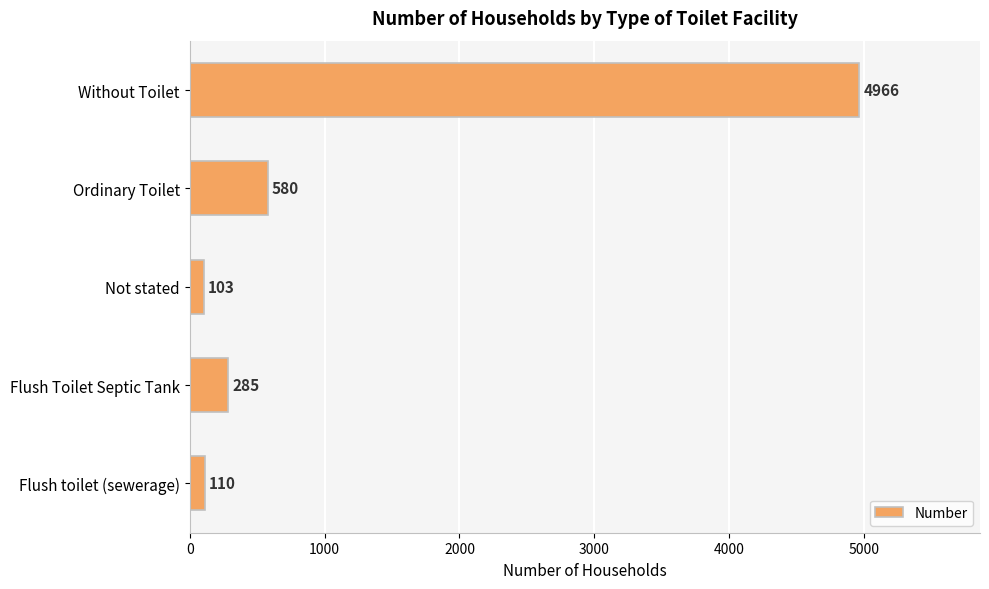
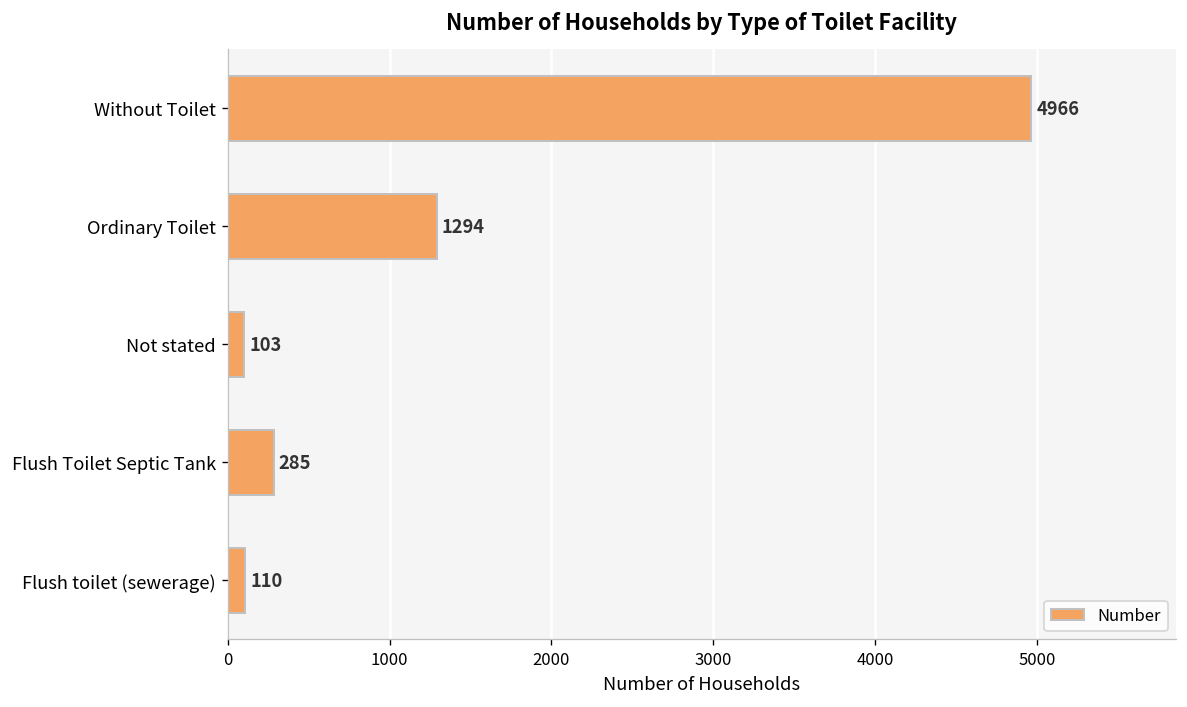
  {
    "Without Toilet": 4966,
-   "Ordinary Toilet": 580,
+   "Ordinary Toilet": 1294,
    "Not stated": 103,
    "Flush Toilet Septic Tank": 285,
    "Flush toilet (sewerage)": 110
  }
